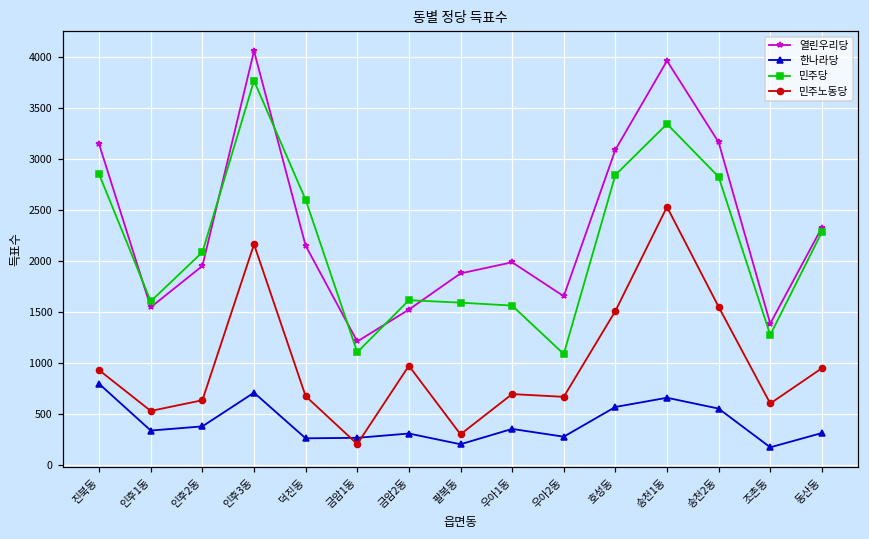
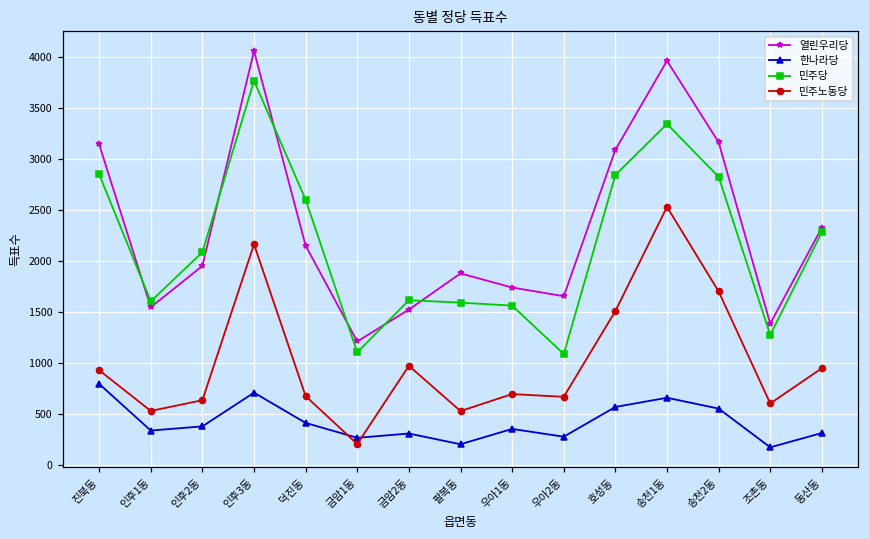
  {
    "열린우리당": {
      "진북동": 3100,
      "인후1동": 1500,
      "인후2동": 2000,
      "인후3동": 4100,
      "덕진동": 2100,
      "금암1동": 1200,
      "금암2동": 1500,
      "팔복동": 1900,
-     "우아1동": 2000,
+     "우아1동": 1700,
      "우아2동": 1700,
      "호성동": 3100,
      "송천1동": 4000,
      "송천2동": 3200,
      "조촌동": 1400,
      "동산동": 2300
    },
    "한나라당": {
      "진북동": 800,
      "인후1동": 300,
      "인후2동": 400,
      "인후3동": 700,
-     "덕진동": 300,
+     "덕진동": 400,
      "금암1동": 300,
      "금암2동": 300,
      "팔복동": 200,
      "우아1동": 400,
      "우아2동": 300,
      "호성동": 600,
      "송천1동": 700,
      "송천2동": 600,
      "조촌동": 200,
      "동산동": 300
    },
    "민주당": {
      "진북동": 2800,
      "인후1동": 1600,
      "인후2동": 2100,
      "인후3동": 3800,
      "덕진동": 2600,
      "금암1동": 1100,
      "금암2동": 1600,
      "팔복동": 1600,
      "우아1동": 1600,
      "우아2동": 1100,
      "호성동": 2800,
      "송천1동": 3300,
      "송천2동": 2800,
      "조촌동": 1300,
      "동산동": 2300
    },
    "민주노동당": {
      "진북동": 900,
      "인후1동": 500,
      "인후2동": 600,
      "인후3동": 2200,
      "덕진동": 700,
      "금암1동": 200,
      "금암2동": 1000,
-     "팔복동": 300,
+     "팔복동": 500,
      "우아1동": 700,
      "우아2동": 700,
      "호성동": 1500,
      "송천1동": 2500,
-     "송천2동": 1600,
+     "송천2동": 1700,
      "조촌동": 600,
      "동산동": 900
    }
  }
